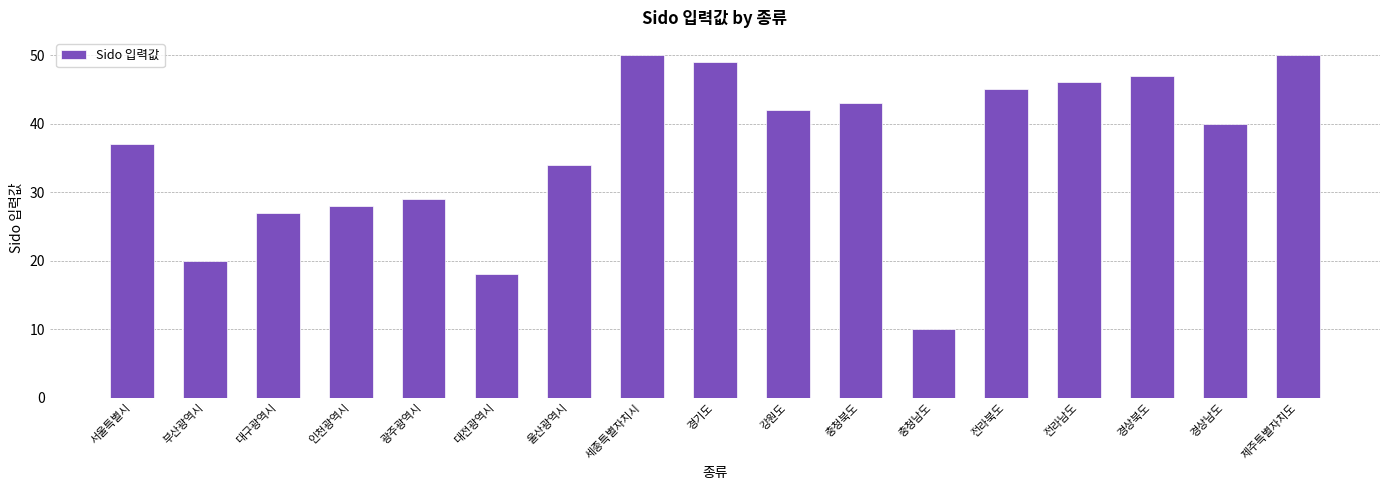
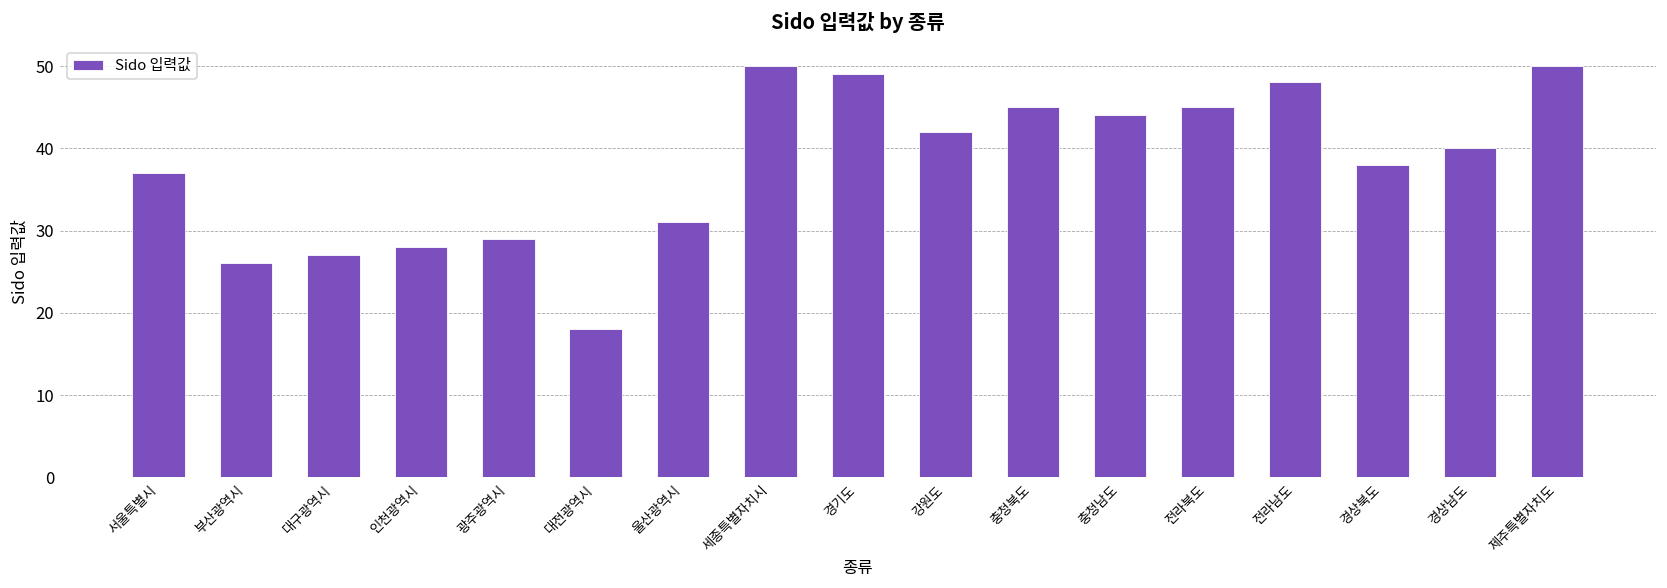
  {
    "서울특별시": 37,
-   "부산광역시": 20,
+   "부산광역시": 26,
    "대구광역시": 27,
    "인천광역시": 28,
    "광주광역시": 29,
    "대전광역시": 18,
-   "울산광역시": 34,
+   "울산광역시": 31,
    "세종특별자치시": 50,
    "경기도": 49,
    "강원도": 42,
-   "충청북도": 43,
-   "충청남도": 10,
+   "충청북도": 45,
+   "충청남도": 44,
    "전라북도": 45,
-   "전라남도": 46,
-   "경상북도": 47,
+   "전라남도": 48,
+   "경상북도": 38,
    "경상남도": 40,
    "제주특별자치도": 50
  }
